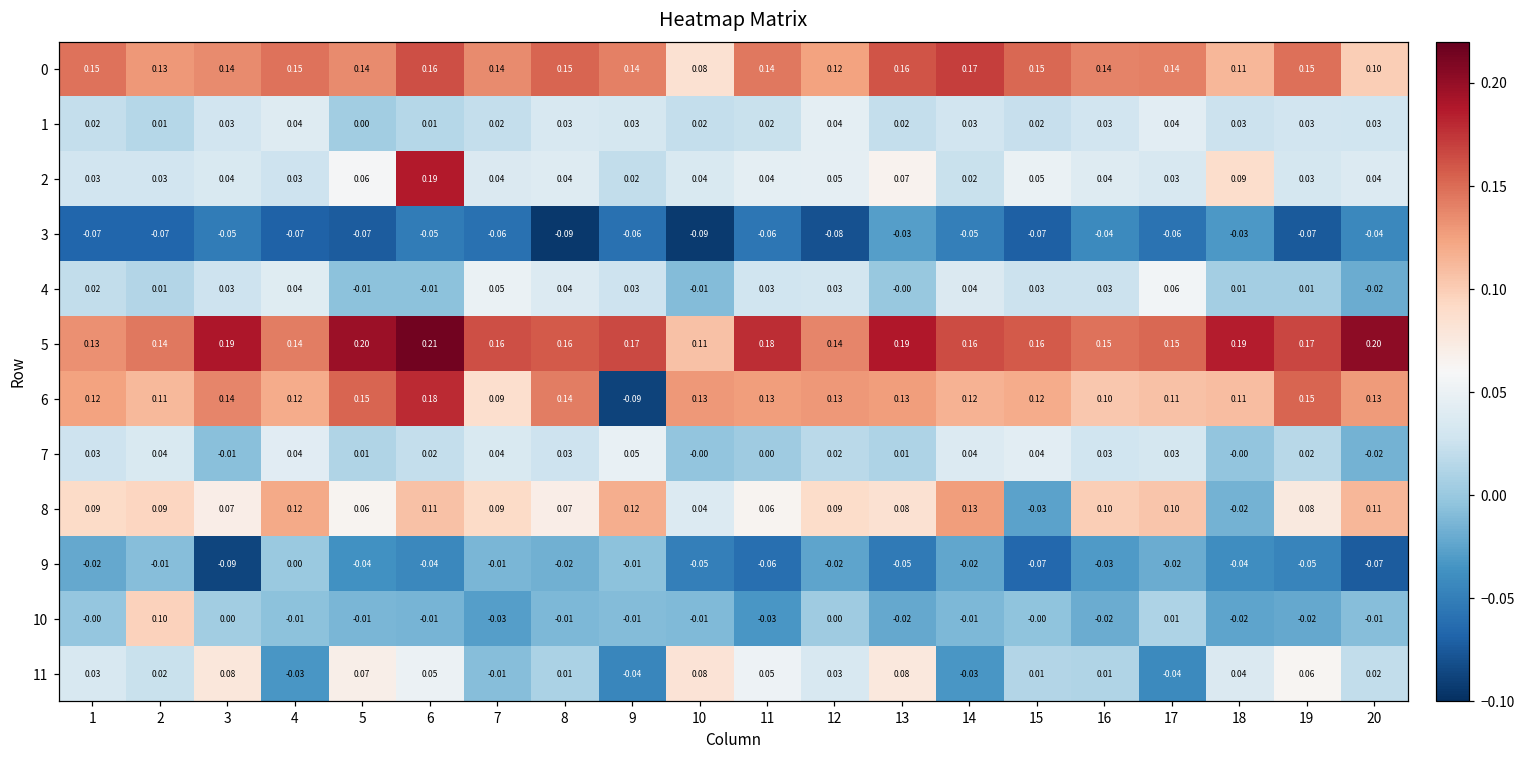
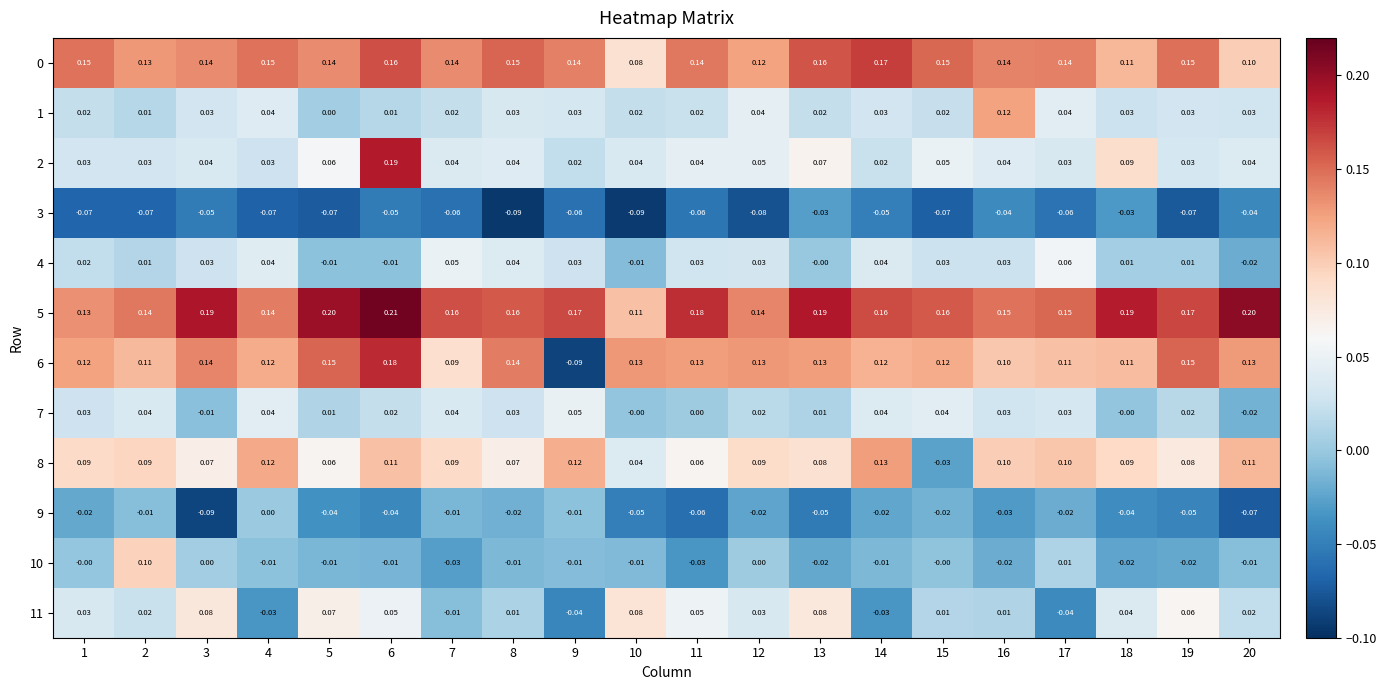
  {
    "1": {
      "1": 0.02,
      "2": 0.01,
      "3": 0.03,
      "4": 0.04,
      "5": 0.00,
      "6": 0.01,
      "7": 0.02,
      "8": 0.03,
      "9": 0.03,
      "10": 0.02,
      "11": 0.02,
      "12": 0.04,
      "13": 0.02,
      "14": 0.03,
      "15": 0.02,
-     "16": 0.03,
+     "16": 0.12,
      "17": 0.04,
      "18": 0.03,
      "19": 0.03,
      "20": 0.03
    },
    "8": {
      "1": 0.09,
      "2": 0.09,
      "3": 0.07,
      "4": 0.12,
      "5": 0.06,
      "6": 0.11,
      "7": 0.09,
      "8": 0.07,
      "9": 0.12,
      "10": 0.04,
      "11": 0.06,
      "12": 0.09,
      "13": 0.08,
      "14": 0.13,
      "15": -0.03,
      "16": 0.10,
      "17": 0.10,
-     "18": -0.02,
+     "18": 0.09,
      "19": 0.08,
      "20": 0.11
    },
    "9": {
      "1": -0.02,
      "2": -0.01,
      "3": -0.09,
      "4": 0.00,
      "5": -0.04,
      "6": -0.04,
      "7": -0.01,
      "8": -0.02,
      "9": -0.01,
      "10": -0.05,
      "11": -0.06,
      "12": -0.02,
      "13": -0.05,
      "14": -0.02,
-     "15": -0.07,
+     "15": -0.02,
      "16": -0.03,
      "17": -0.02,
      "18": -0.04,
      "19": -0.05,
      "20": -0.07
    }
  }
